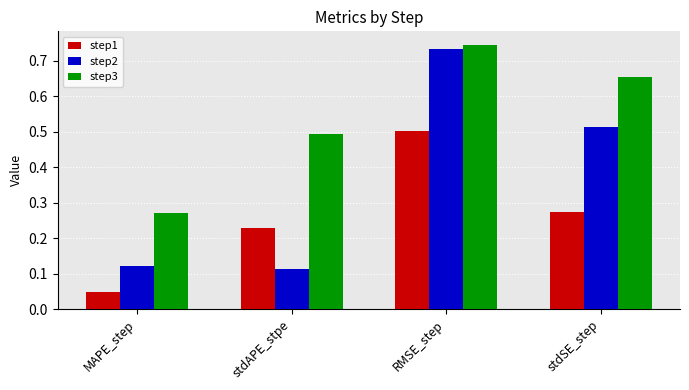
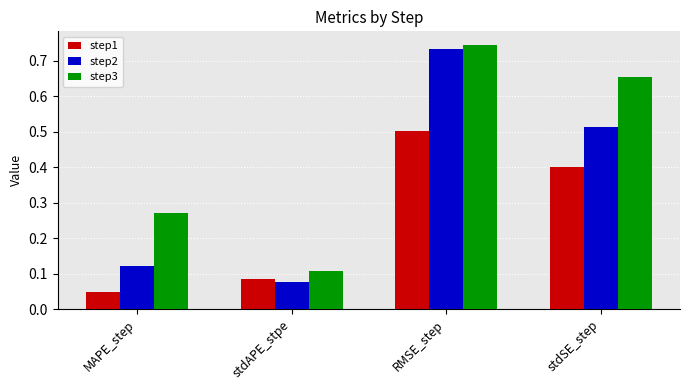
  {
    "step1": {
      "MAPE_step": 0.05,
-     "stdAPE_stpe": 0.23,
+     "stdAPE_stpe": 0.08,
      "RMSE_step": 0.50,
-     "stdSE_step": 0.28
+     "stdSE_step": 0.40
    },
    "step2": {
      "MAPE_step": 0.12,
-     "stdAPE_stpe": 0.11,
+     "stdAPE_stpe": 0.08,
      "RMSE_step": 0.73,
      "stdSE_step": 0.51
    },
    "step3": {
      "MAPE_step": 0.27,
-     "stdAPE_stpe": 0.49,
+     "stdAPE_stpe": 0.11,
      "RMSE_step": 0.75,
      "stdSE_step": 0.65
    }
  }
